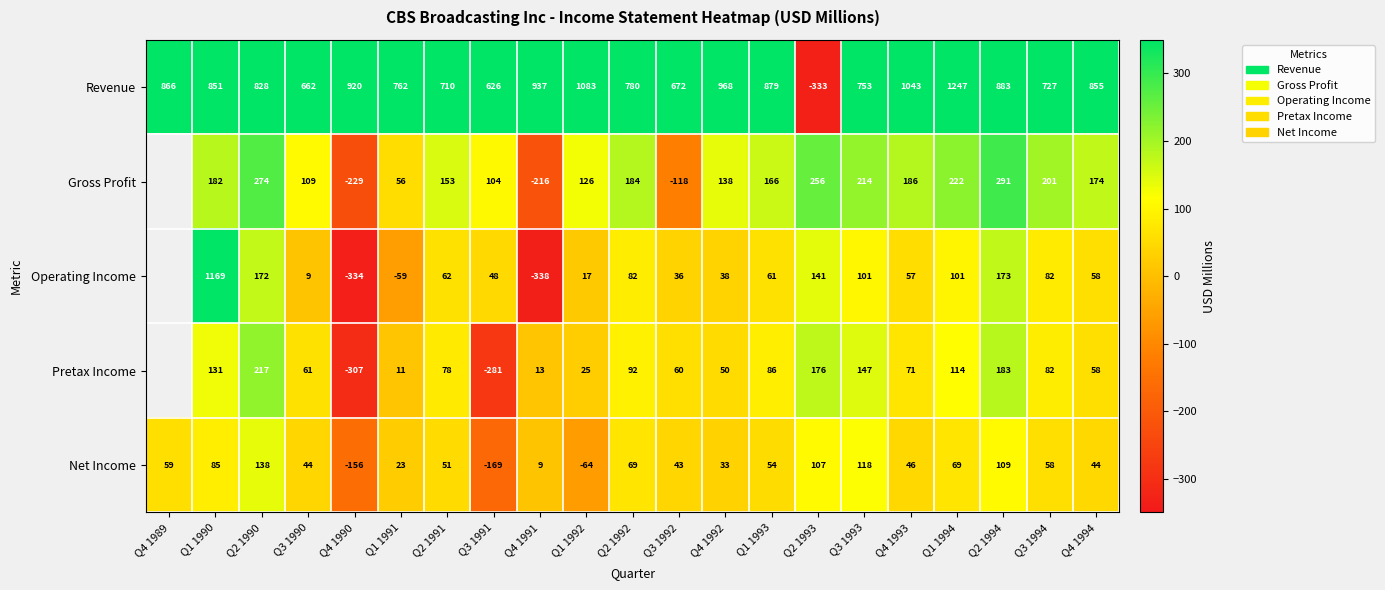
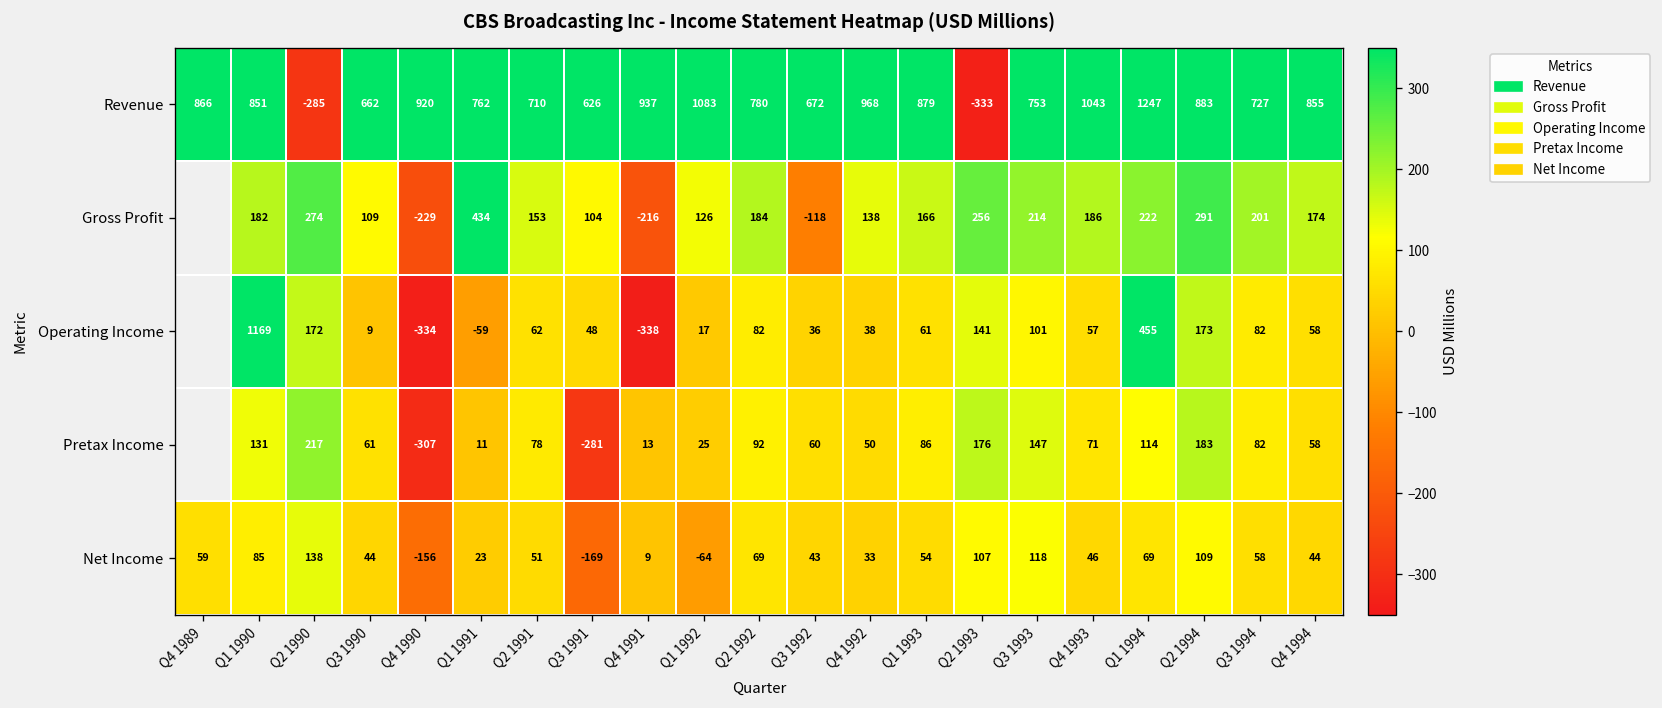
  {
    "Revenue": {
      "Q4 1989": 866,
      "Q1 1990": 851,
-     "Q2 1990": 828,
+     "Q2 1990": -285,
      "Q3 1990": 662,
      "Q4 1990": 920,
      "Q1 1991": 762,
      "Q2 1991": 710,
      "Q3 1991": 626,
      "Q4 1991": 937,
      "Q1 1992": 1083,
      "Q2 1992": 780,
      "Q3 1992": 672,
      "Q4 1992": 968,
      "Q1 1993": 879,
      "Q2 1993": -333,
      "Q3 1993": 753,
      "Q4 1993": 1043,
      "Q1 1994": 1247,
      "Q2 1994": 883,
      "Q3 1994": 727,
      "Q4 1994": 855
    },
    "Gross Profit": {
      "Q1 1990": 182,
      "Q2 1990": 274,
      "Q3 1990": 109,
      "Q4 1990": -229,
-     "Q1 1991": 56,
+     "Q1 1991": 434,
      "Q2 1991": 153,
      "Q3 1991": 104,
      "Q4 1991": -216,
      "Q1 1992": 126,
      "Q2 1992": 184,
      "Q3 1992": -118,
      "Q4 1992": 138,
      "Q1 1993": 166,
      "Q2 1993": 256,
      "Q3 1993": 214,
      "Q4 1993": 186,
      "Q1 1994": 222,
      "Q2 1994": 291,
      "Q3 1994": 201,
      "Q4 1994": 174
    },
    "Operating Income": {
      "Q1 1990": 1169,
      "Q2 1990": 172,
      "Q3 1990": 9,
      "Q4 1990": -334,
      "Q1 1991": -59,
      "Q2 1991": 62,
      "Q3 1991": 48,
      "Q4 1991": -338,
      "Q1 1992": 17,
      "Q2 1992": 82,
      "Q3 1992": 36,
      "Q4 1992": 38,
      "Q1 1993": 61,
      "Q2 1993": 141,
      "Q3 1993": 101,
      "Q4 1993": 57,
-     "Q1 1994": 101,
+     "Q1 1994": 455,
      "Q2 1994": 173,
      "Q3 1994": 82,
      "Q4 1994": 58
    },
    "Pretax Income": {
      "Q1 1990": 131,
      "Q2 1990": 217,
      "Q3 1990": 61,
      "Q4 1990": -307,
      "Q1 1991": 11,
      "Q2 1991": 78,
      "Q3 1991": -281,
      "Q4 1991": 13,
      "Q1 1992": 25,
      "Q2 1992": 92,
      "Q3 1992": 60,
      "Q4 1992": 50,
      "Q1 1993": 86,
      "Q2 1993": 176,
      "Q3 1993": 147,
      "Q4 1993": 71,
      "Q1 1994": 114,
      "Q2 1994": 183,
      "Q3 1994": 82,
      "Q4 1994": 58
    },
    "Net Income": {
      "Q4 1989": 59,
      "Q1 1990": 85,
      "Q2 1990": 138,
      "Q3 1990": 44,
      "Q4 1990": -156,
      "Q1 1991": 23,
      "Q2 1991": 51,
      "Q3 1991": -169,
      "Q4 1991": 9,
      "Q1 1992": -64,
      "Q2 1992": 69,
      "Q3 1992": 43,
      "Q4 1992": 33,
      "Q1 1993": 54,
      "Q2 1993": 107,
      "Q3 1993": 118,
      "Q4 1993": 46,
      "Q1 1994": 69,
      "Q2 1994": 109,
      "Q3 1994": 58,
      "Q4 1994": 44
    }
  }
